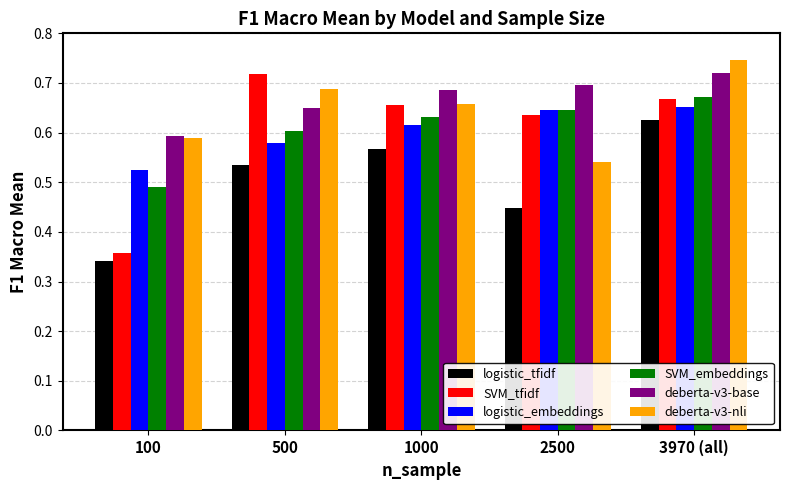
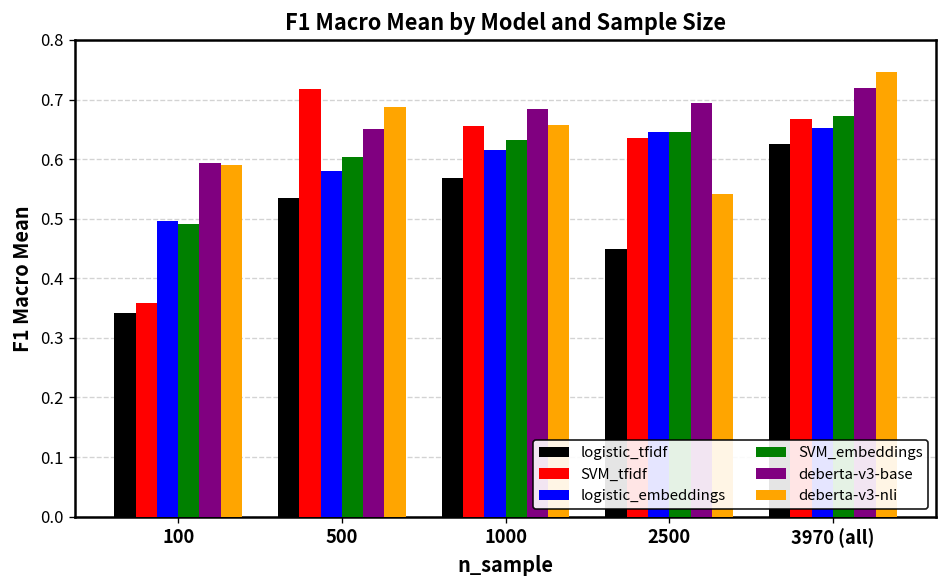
  {
    "logistic_tfidf": {
      "100": 0.34,
      "500": 0.53,
      "1000": 0.57,
      "2500": 0.45,
      "3970 (all)": 0.63
    },
    "SVM_tfidf": {
      "100": 0.36,
      "500": 0.72,
      "1000": 0.66,
      "2500": 0.64,
      "3970 (all)": 0.67
    },
    "logistic_embeddings": {
-     "100": 0.52,
+     "100": 0.50,
      "500": 0.58,
      "1000": 0.62,
      "2500": 0.65,
      "3970 (all)": 0.65
    },
    "SVM_embeddings": {
      "100": 0.49,
      "500": 0.60,
      "1000": 0.63,
      "2500": 0.65,
      "3970 (all)": 0.67
    },
    "deberta-v3-base": {
      "100": 0.59,
      "500": 0.65,
      "1000": 0.69,
      "2500": 0.70,
      "3970 (all)": 0.72
    },
    "deberta-v3-nli": {
      "100": 0.59,
      "500": 0.69,
      "1000": 0.66,
      "2500": 0.54,
      "3970 (all)": 0.75
    }
  }
